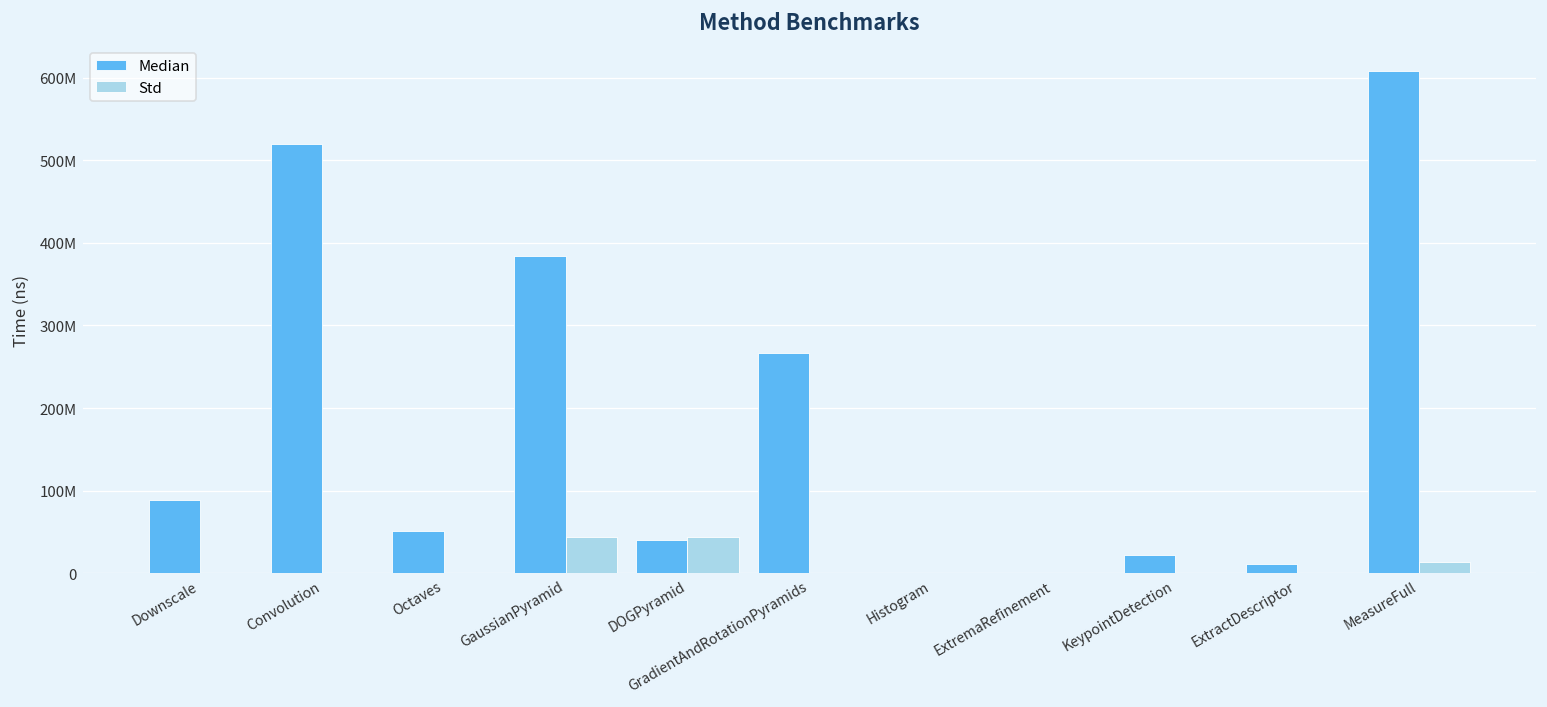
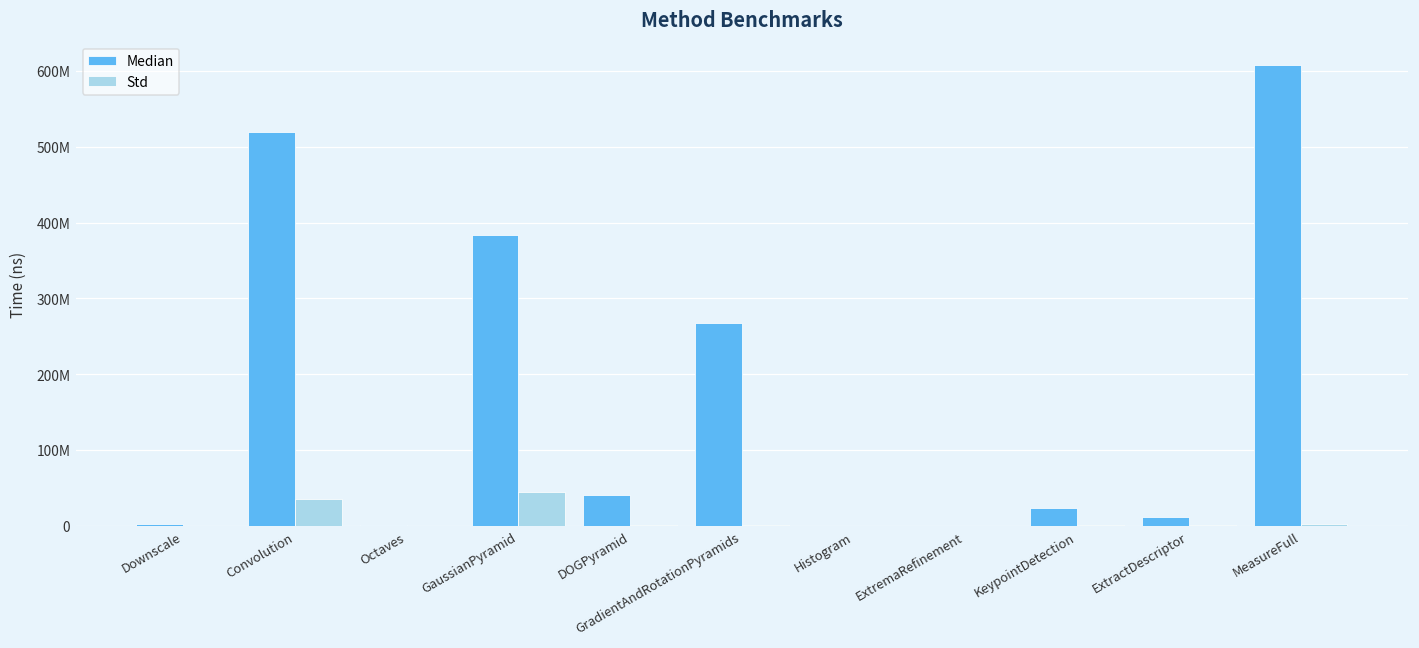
  {
    "Median": {
-     "Downscale": 90000000,
+     "Downscale": 0,
      "Convolution": 520000000,
-     "Octaves": 50000000,
+     "Octaves": 0,
      "GaussianPyramid": 380000000,
      "DOGPyramid": 40000000,
      "GradientAndRotationPyramids": 270000000,
      "KeypointDetection": 20000000,
      "ExtractDescriptor": 10000000,
      "MeasureFull": 610000000
    },
    "Std": {
-     "Convolution": 0,
+     "Convolution": 30000000,
      "GaussianPyramid": 40000000,
-     "DOGPyramid": 40000000,
-     "MeasureFull": 10000000
+     "DOGPyramid": 0,
+     "MeasureFull": 0
    }
  }
